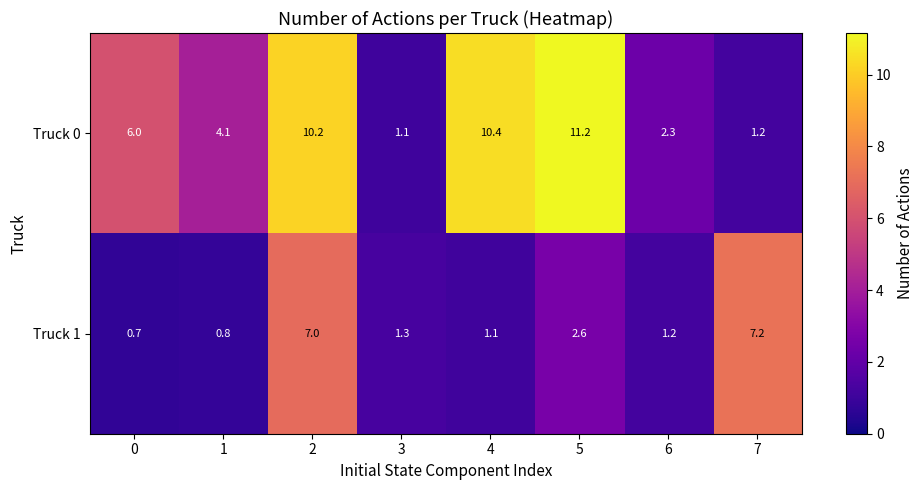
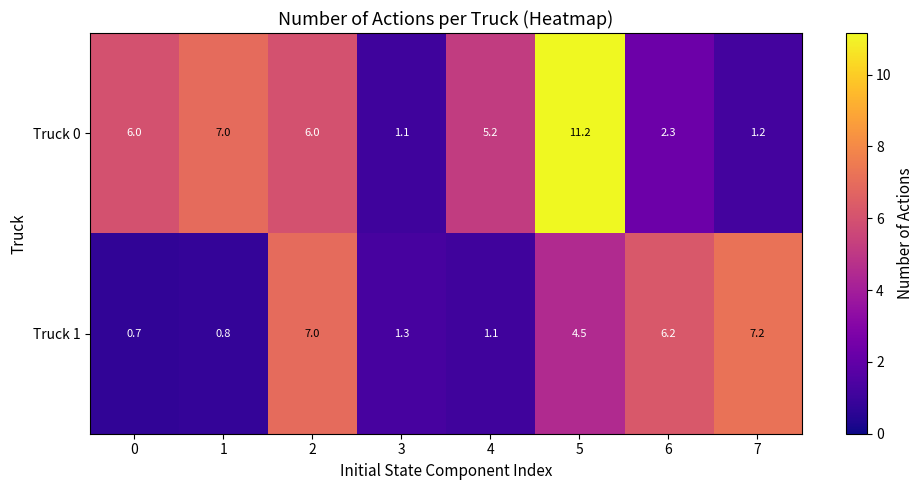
  {
    "Truck 0": {
      "0": 6.0,
-     "1": 4.1,
-     "2": 10.2,
+     "1": 7.0,
+     "2": 6.0,
      "3": 1.1,
-     "4": 10.4,
+     "4": 5.2,
      "5": 11.2,
      "6": 2.3,
      "7": 1.2
    },
    "Truck 1": {
      "0": 0.7,
      "1": 0.8,
      "2": 7.0,
      "3": 1.3,
      "4": 1.1,
-     "5": 2.6,
-     "6": 1.2,
+     "5": 4.5,
+     "6": 6.2,
      "7": 7.2
    }
  }
